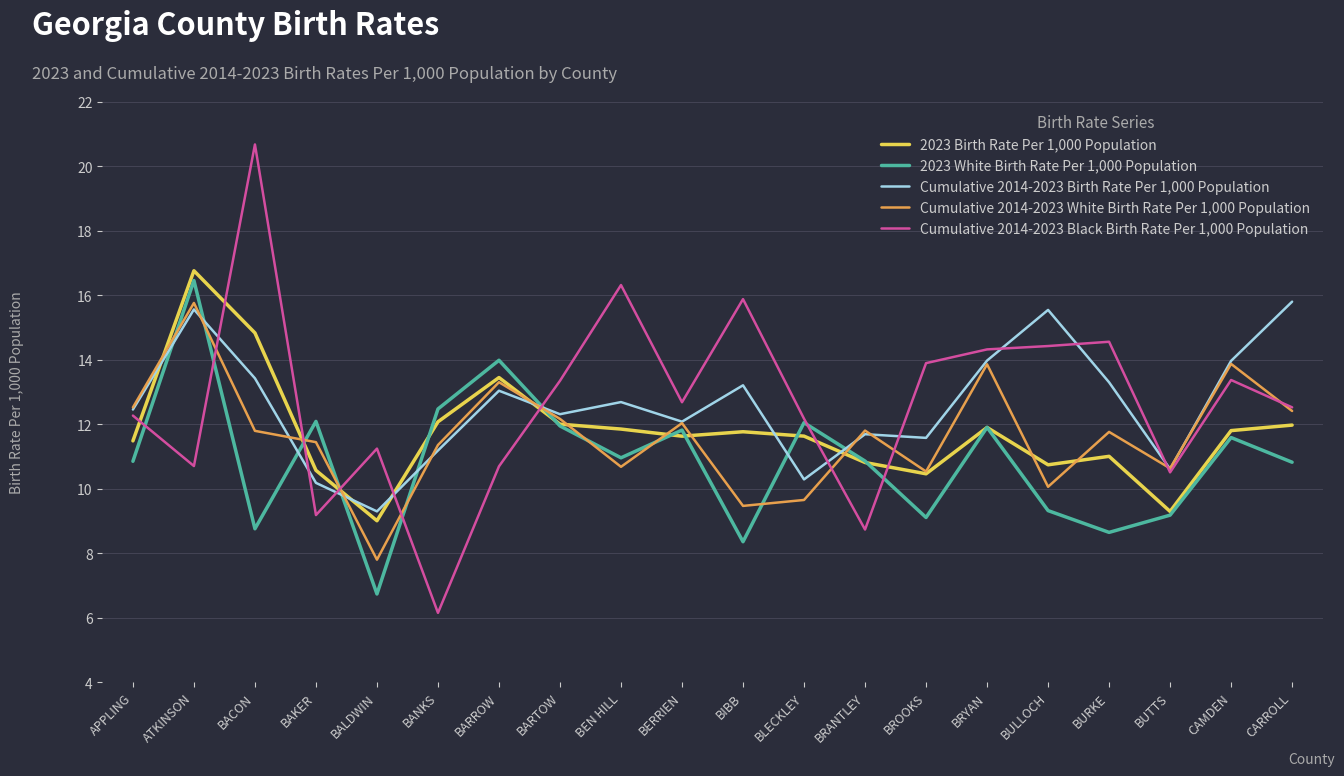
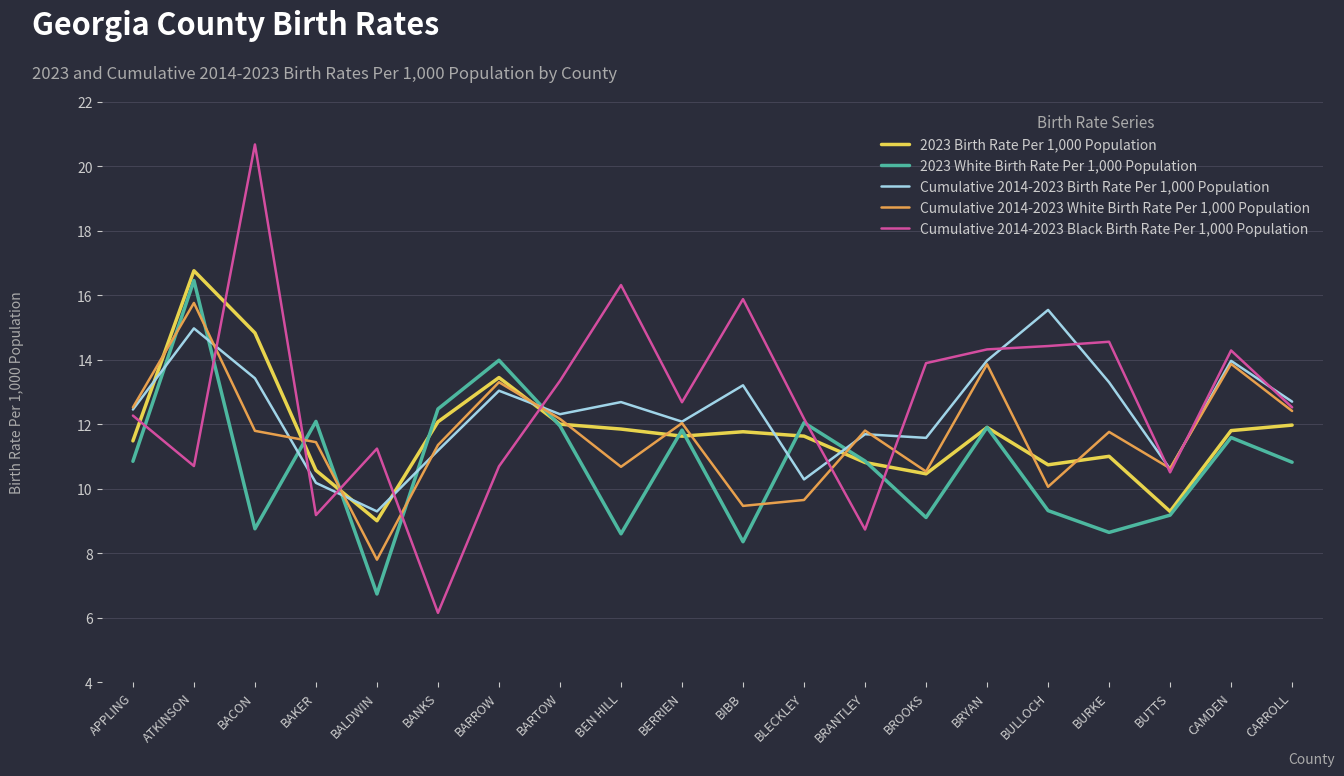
  {
    "2023 White Birth Rate Per 1,000 Population": {
      "APPLING": 10.9,
      "ATKINSON": 16.5,
      "BACON": 8.8,
      "BAKER": 12.1,
      "BALDWIN": 6.7,
      "BANKS": 12.5,
      "BARROW": 14.0,
-     "BEN HILL": 11.0,
+     "BEN HILL": 8.6,
      "BERRIEN": 11.8,
      "BIBB": 8.4,
      "BLECKLEY": 12.1,
      "BROOKS": 9.1,
      "BULLOCH": 9.3,
      "BURKE": 8.6,
      "BUTTS": 9.2,
      "CAMDEN": 11.6,
      "CARROLL": 10.8
    },
    "Cumulative 2014-2023 Birth Rate Per 1,000 Population": {
-     "ATKINSON": 15.6,
+     "ATKINSON": 15.0,
      "BACON": 13.4,
      "BAKER": 10.2,
      "BALDWIN": 9.3,
      "BANKS": 11.2,
      "BARROW": 13.0,
      "BARTOW": 12.3,
      "BEN HILL": 12.7,
      "BIBB": 13.2,
      "BLECKLEY": 10.3,
      "BRANTLEY": 11.7,
      "BROOKS": 11.6,
      "BRYAN": 14.0,
      "BULLOCH": 15.5,
      "BURKE": 13.3,
      "CAMDEN": 14.0,
-     "CARROLL": 15.8
+     "CARROLL": 12.7
    },
    "Cumulative 2014-2023 Black Birth Rate Per 1,000 Population": {
      "APPLING": 12.3,
      "ATKINSON": 10.7,
      "BACON": 20.7,
      "BAKER": 9.2,
      "BALDWIN": 11.2,
      "BANKS": 6.2,
      "BARROW": 10.7,
      "BARTOW": 13.3,
      "BEN HILL": 16.3,
      "BERRIEN": 12.7,
      "BIBB": 15.9,
      "BLECKLEY": 12.2,
      "BRANTLEY": 8.7,
      "BROOKS": 13.9,
      "BRYAN": 14.3,
      "BULLOCH": 14.4,
      "BURKE": 14.6,
      "BUTTS": 10.5,
-     "CAMDEN": 13.4,
+     "CAMDEN": 14.3,
      "CARROLL": 12.5
    }
  }
